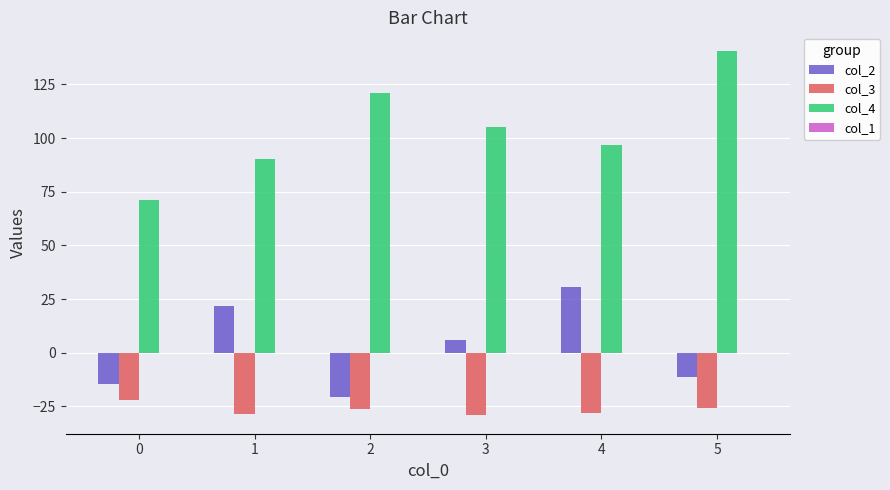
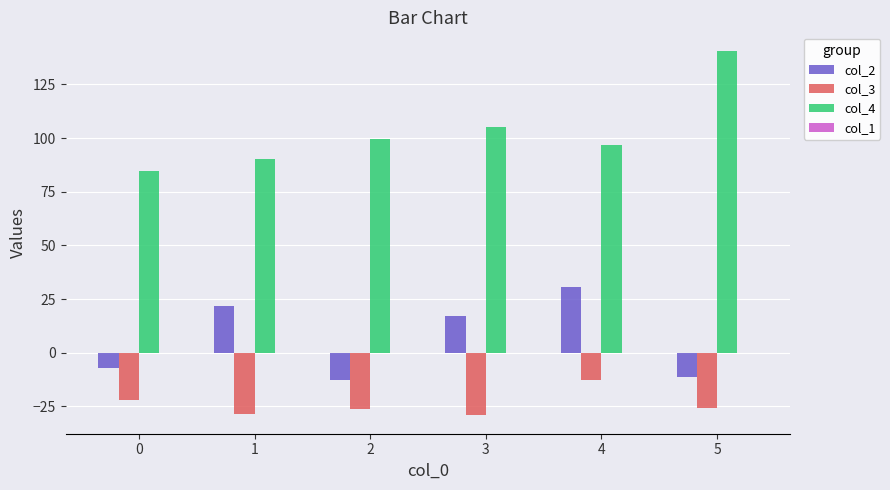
  {
    "col_2": {
-     "0": -15,
+     "0": -7,
      "1": 22,
-     "2": -21,
-     "3": 6,
+     "2": -13,
+     "3": 17,
      "4": 31,
      "5": -11
    },
    "col_3": {
      "0": -22,
      "1": -29,
      "2": -26,
      "3": -29,
-     "4": -28,
+     "4": -13,
      "5": -26
    },
    "col_4": {
-     "0": 71,
+     "0": 85,
      "1": 90,
-     "2": 121,
+     "2": 100,
      "3": 105,
      "4": 97,
      "5": 141
    },
    "col_1": {
      "0": 0,
      "1": 0,
      "2": 0,
      "3": 0,
      "4": 0,
      "5": 0
    }
  }
